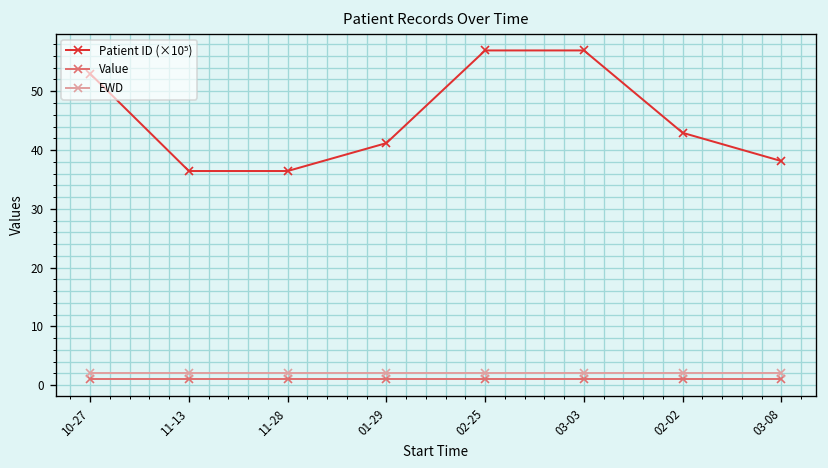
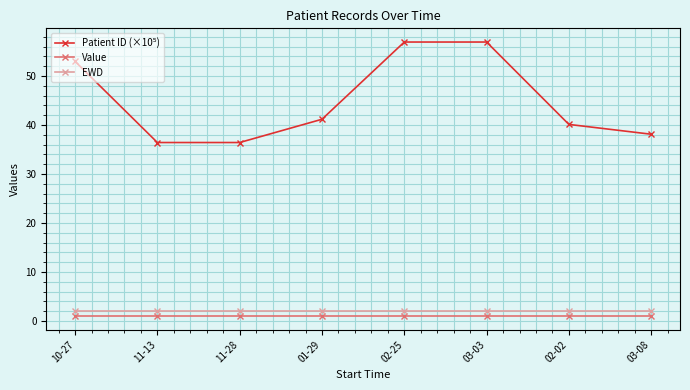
  {
    "Patient ID (×10⁵)": {
      "11-13": 36,
      "11-28": 36,
      "01-29": 41,
      "02-25": 57,
      "03-03": 57,
-     "02-02": 43,
+     "02-02": 40,
      "03-08": 38
    },
    "Value": {
      "10-27": 1,
      "11-13": 1,
      "11-28": 1,
      "01-29": 1,
      "02-25": 1,
      "03-03": 1,
      "02-02": 1,
      "03-08": 1
    },
    "EWD": {
      "10-27": 2,
      "11-13": 2,
      "11-28": 2,
      "01-29": 2,
      "02-25": 2,
      "03-03": 2,
      "02-02": 2,
      "03-08": 2
    }
  }
